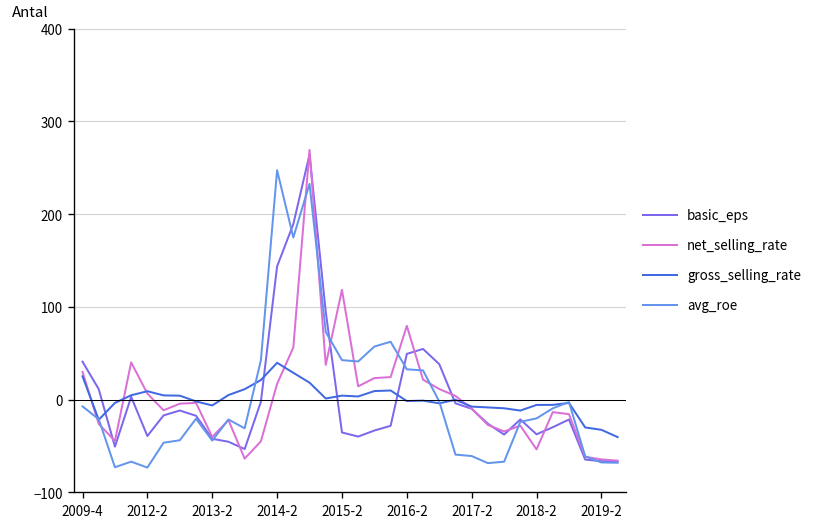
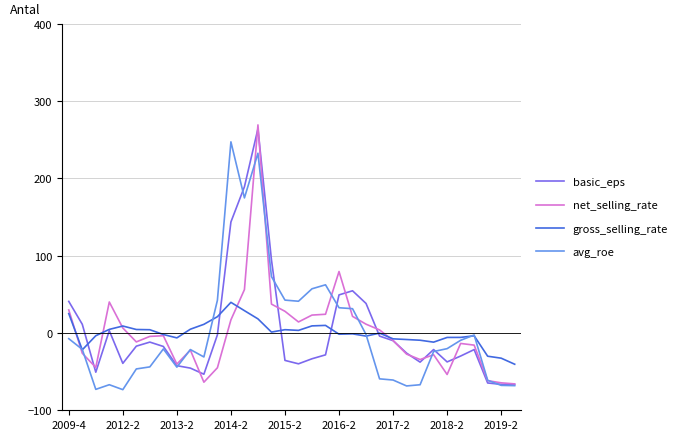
  {
    "net_selling_rate": {
      "2009-4": 30,
      "2014-2": 20,
-     "2015-2": 120,
+     "2015-2": 30,
      "2016-2": 80,
      "2018-2": -50
    }
  }
